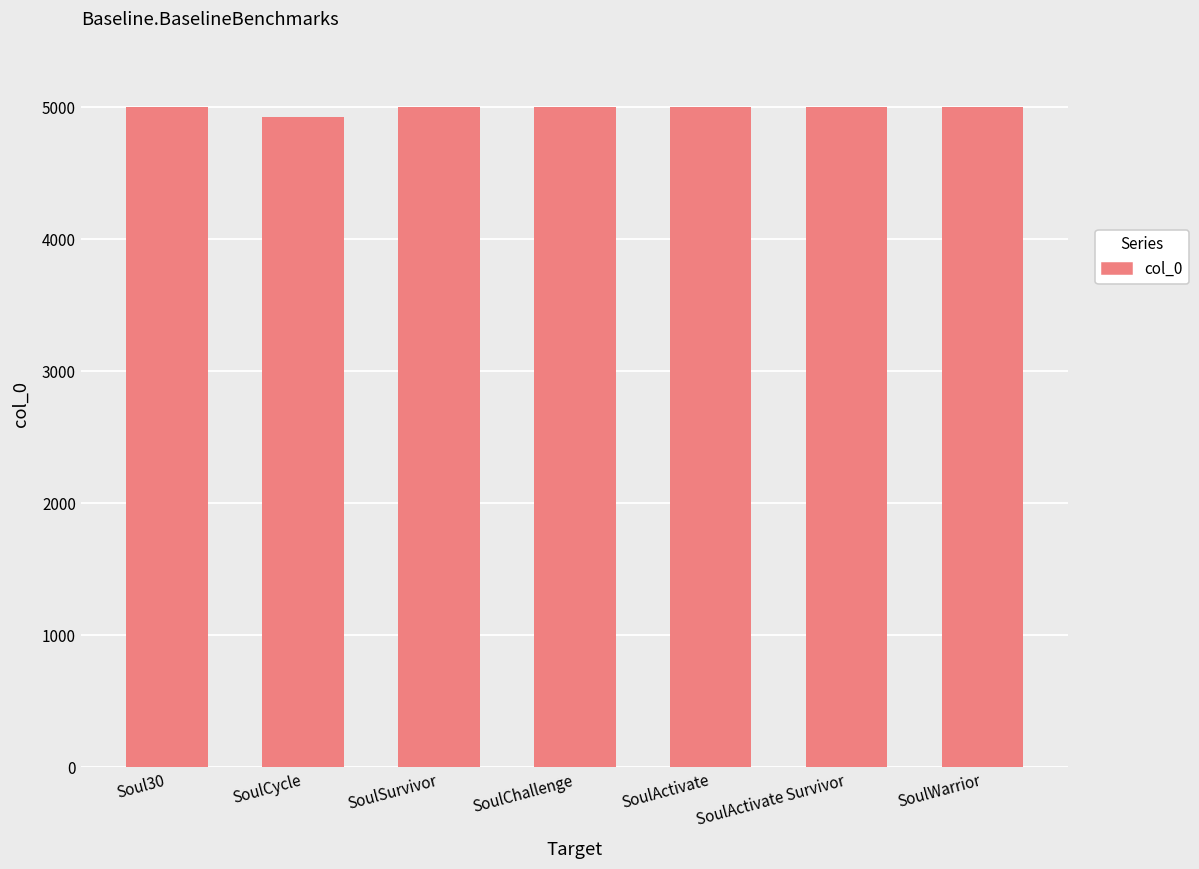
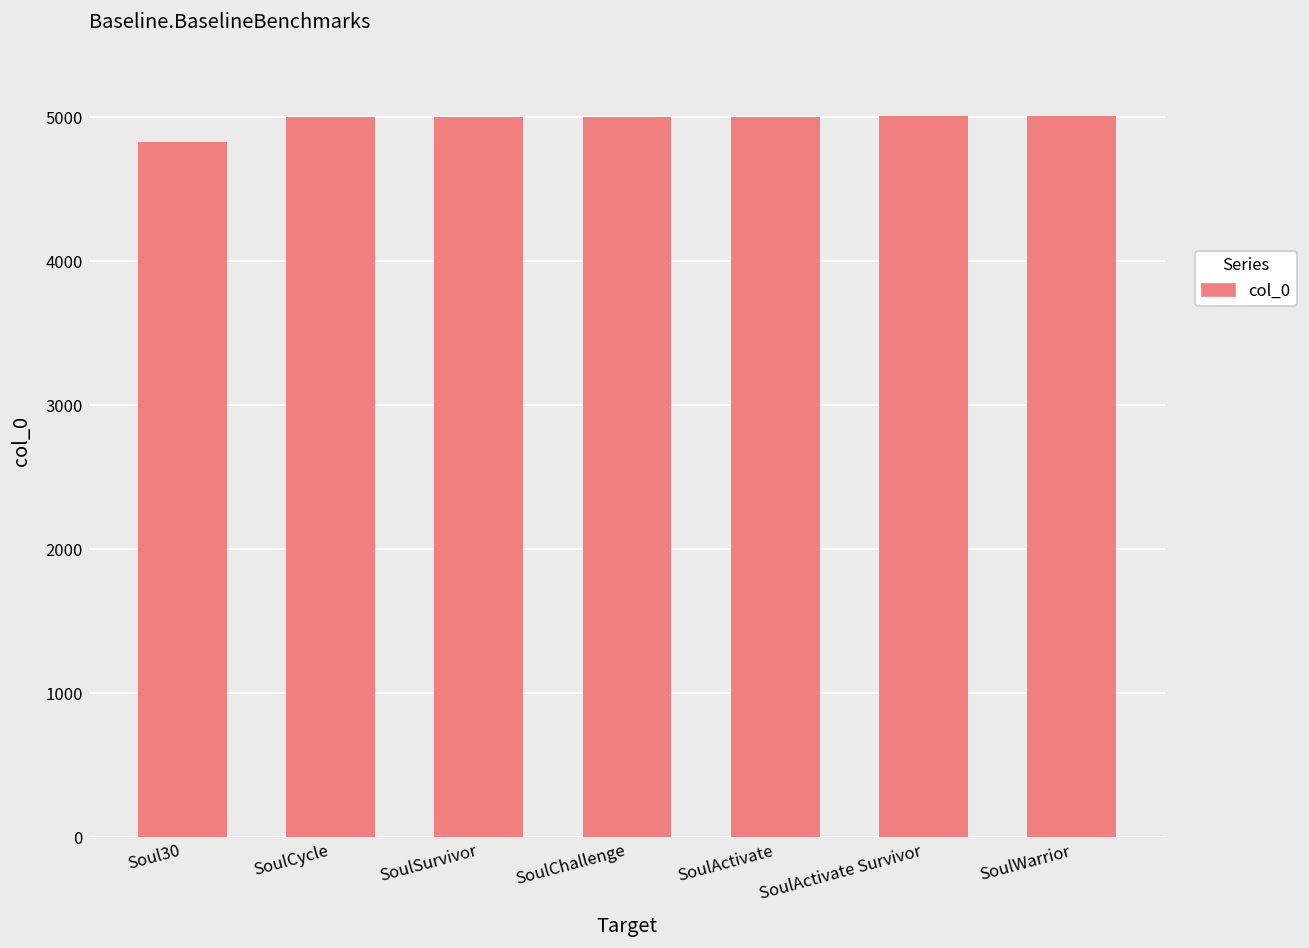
  {
-   "Soul30": 5000,
-   "SoulCycle": 4930,
+   "Soul30": 4830,
+   "SoulCycle": 5000,
    "SoulSurvivor": 5000,
    "SoulChallenge": 5000,
    "SoulActivate": 5000,
    "SoulActivate Survivor": 5010,
    "SoulWarrior": 5010
  }
